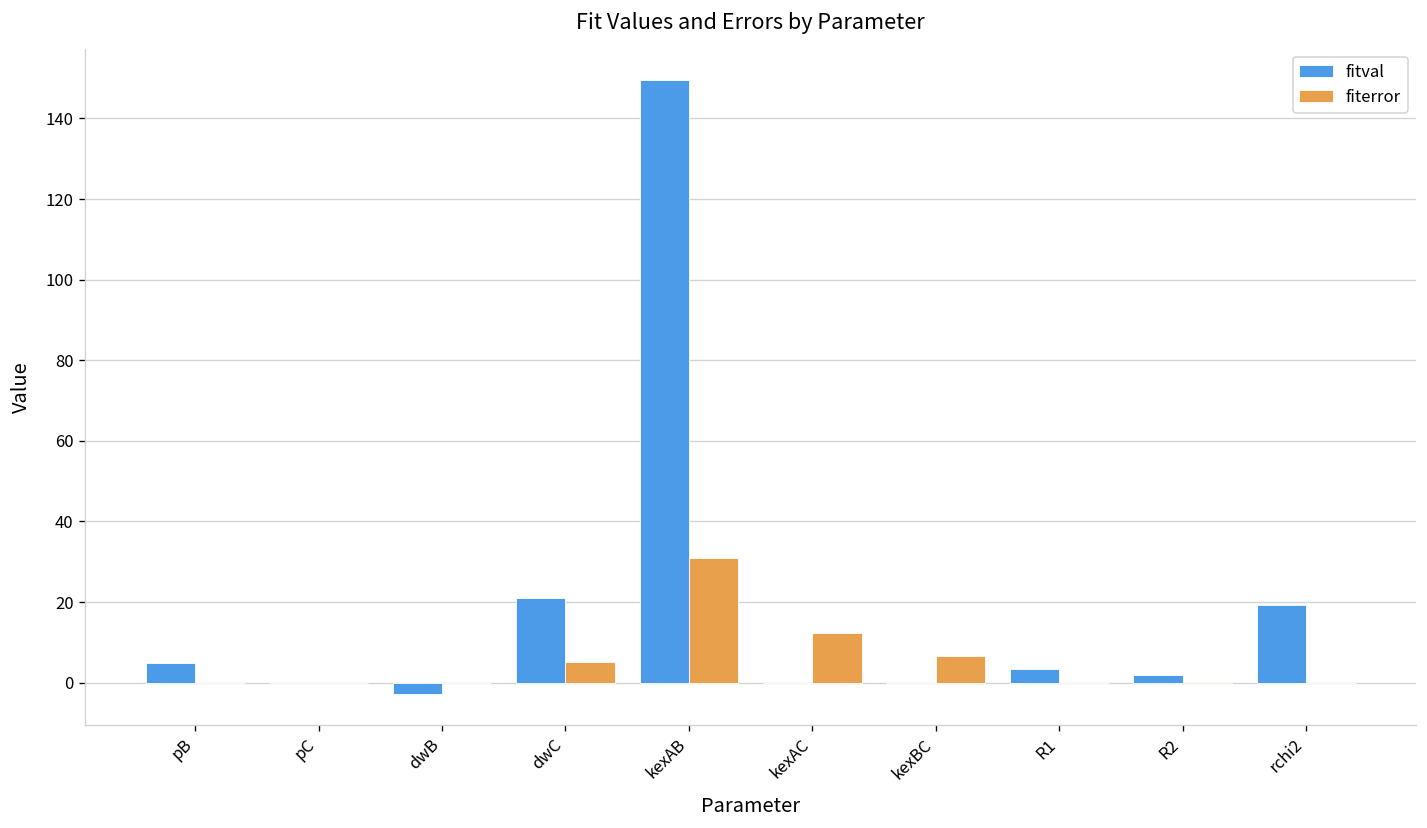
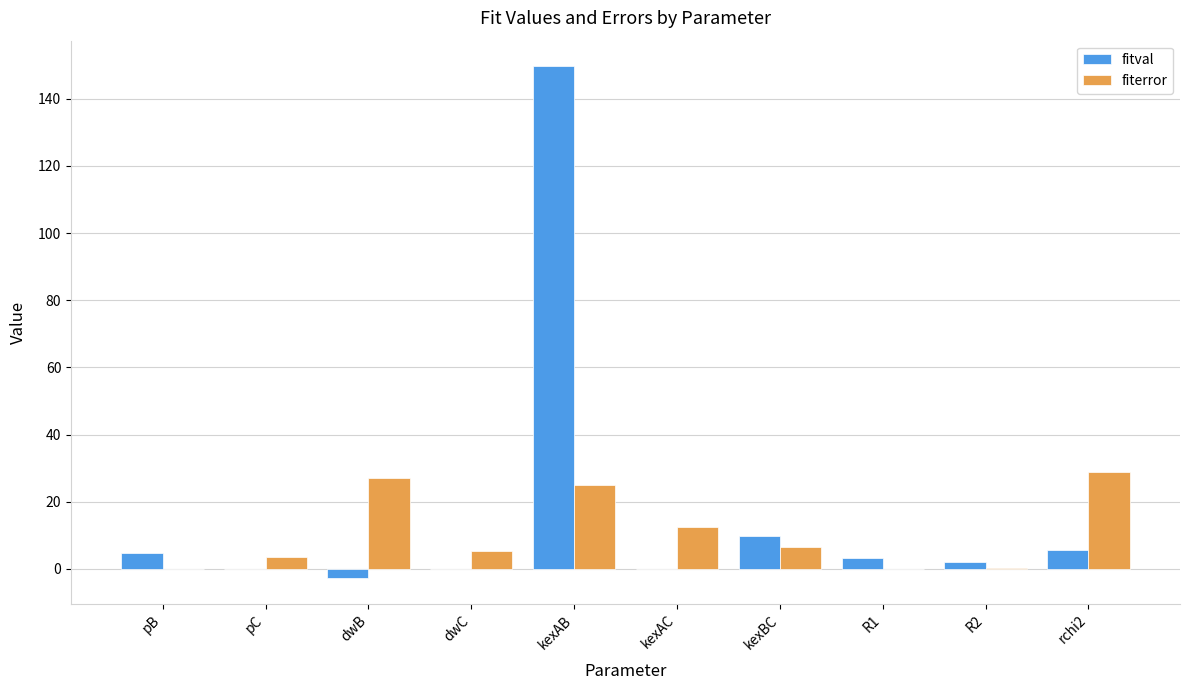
  {
    "fitval": {
      "pB": 5,
      "pC": 0,
      "dwB": -3,
-     "dwC": 21,
+     "dwC": 0,
      "kexAB": 150,
      "kexAC": 0,
-     "kexBC": 0,
+     "kexBC": 10,
      "R1": 3,
      "R2": 2,
-     "rchi2": 19
+     "rchi2": 6
    },
    "fiterror": {
      "pB": 0,
-     "pC": 0,
-     "dwB": 0,
+     "pC": 4,
+     "dwB": 27,
      "dwC": 5,
-     "kexAB": 31,
+     "kexAB": 25,
      "kexAC": 12,
      "kexBC": 7,
-     "rchi2": 0
+     "rchi2": 29
    }
  }
